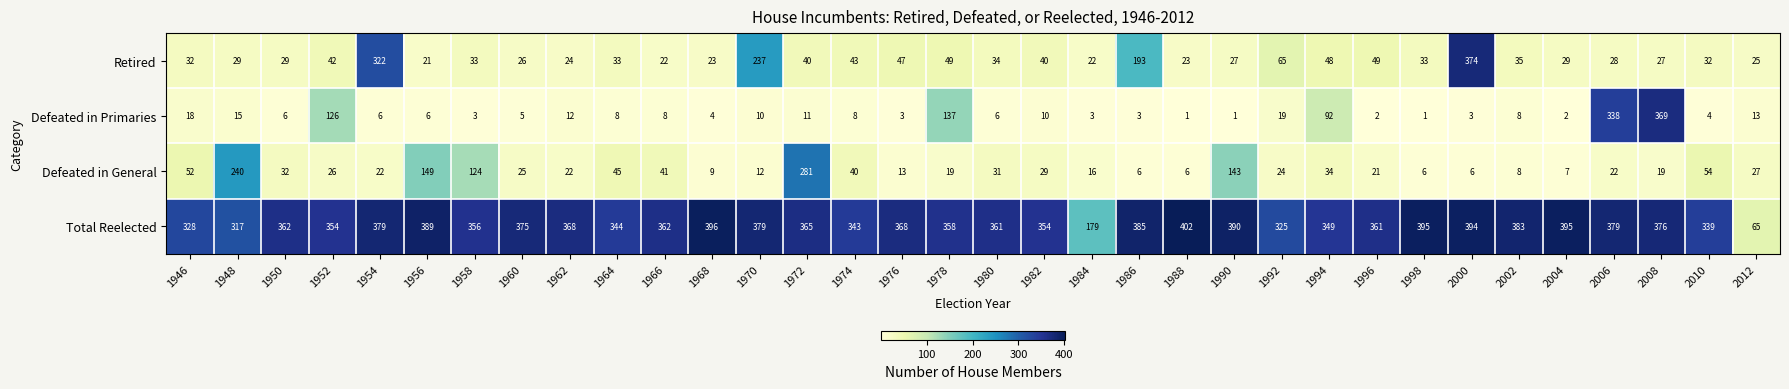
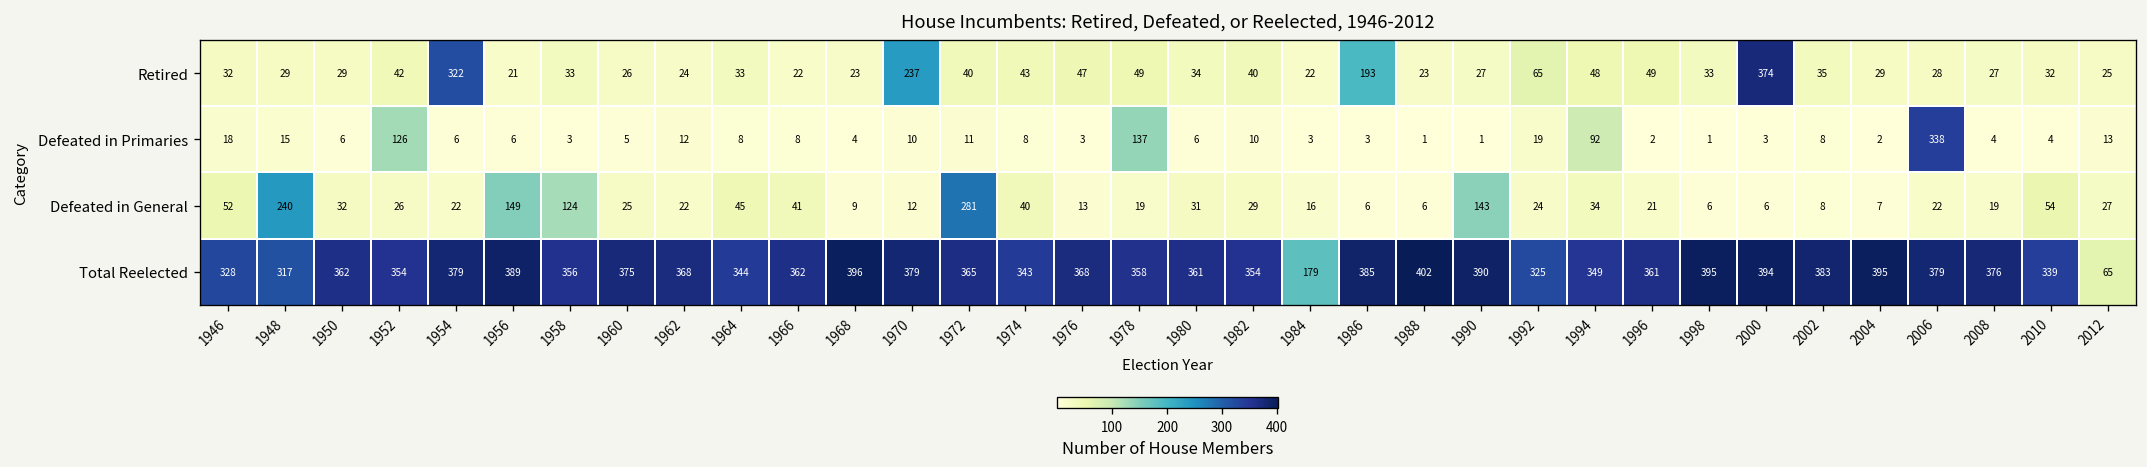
  {
    "Retired": {
      "1946": 32,
      "1948": 29,
      "1950": 29,
      "1952": 42,
      "1954": 322,
      "1956": 21,
      "1958": 33,
      "1960": 26,
      "1962": 24,
      "1964": 33,
      "1966": 22,
      "1968": 23,
      "1970": 237,
      "1972": 40,
      "1974": 43,
      "1976": 47,
      "1978": 49,
      "1980": 34,
      "1982": 40,
      "1984": 22,
      "1986": 193,
      "1988": 23,
      "1990": 27,
      "1992": 65,
      "1994": 48,
      "1996": 49,
      "1998": 33,
      "2000": 374,
      "2002": 35,
      "2004": 29,
      "2006": 28,
      "2008": 27,
      "2010": 32,
      "2012": 25
    },
    "Defeated in Primaries": {
      "1946": 18,
      "1948": 15,
      "1950": 6,
      "1952": 126,
      "1954": 6,
      "1956": 6,
      "1958": 3,
      "1960": 5,
      "1962": 12,
      "1964": 8,
      "1966": 8,
      "1968": 4,
      "1970": 10,
      "1972": 11,
      "1974": 8,
      "1976": 3,
      "1978": 137,
      "1980": 6,
      "1982": 10,
      "1984": 3,
      "1986": 3,
      "1988": 1,
      "1990": 1,
      "1992": 19,
      "1994": 92,
      "1996": 2,
      "1998": 1,
      "2000": 3,
      "2002": 8,
      "2004": 2,
      "2006": 338,
-     "2008": 369,
+     "2008": 4,
      "2010": 4,
      "2012": 13
    },
    "Defeated in General": {
      "1946": 52,
      "1948": 240,
      "1950": 32,
      "1952": 26,
      "1954": 22,
      "1956": 149,
      "1958": 124,
      "1960": 25,
      "1962": 22,
      "1964": 45,
      "1966": 41,
      "1968": 9,
      "1970": 12,
      "1972": 281,
      "1974": 40,
      "1976": 13,
      "1978": 19,
      "1980": 31,
      "1982": 29,
      "1984": 16,
      "1986": 6,
      "1988": 6,
      "1990": 143,
      "1992": 24,
      "1994": 34,
      "1996": 21,
      "1998": 6,
      "2000": 6,
      "2002": 8,
      "2004": 7,
      "2006": 22,
      "2008": 19,
      "2010": 54,
      "2012": 27
    },
    "Total Reelected": {
      "1946": 328,
      "1948": 317,
      "1950": 362,
      "1952": 354,
      "1954": 379,
      "1956": 389,
      "1958": 356,
      "1960": 375,
      "1962": 368,
      "1964": 344,
      "1966": 362,
      "1968": 396,
      "1970": 379,
      "1972": 365,
      "1974": 343,
      "1976": 368,
      "1978": 358,
      "1980": 361,
      "1982": 354,
      "1984": 179,
      "1986": 385,
      "1988": 402,
      "1990": 390,
      "1992": 325,
      "1994": 349,
      "1996": 361,
      "1998": 395,
      "2000": 394,
      "2002": 383,
      "2004": 395,
      "2006": 379,
      "2008": 376,
      "2010": 339,
      "2012": 65
    }
  }
